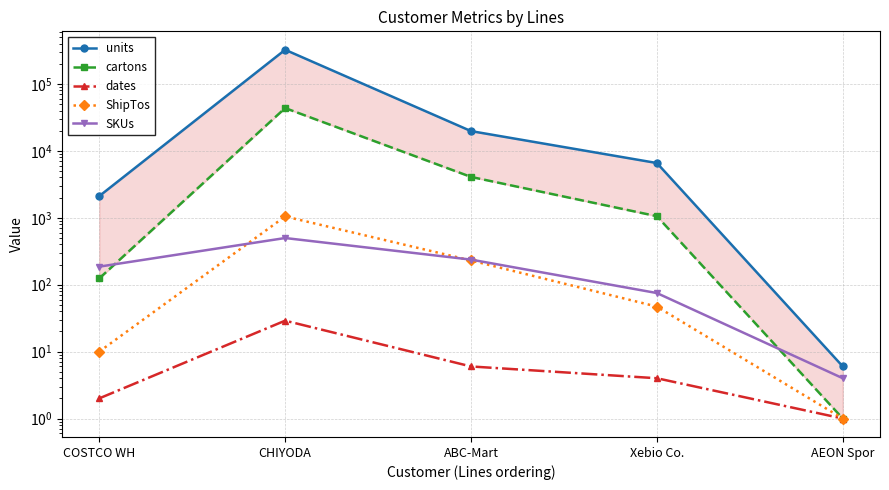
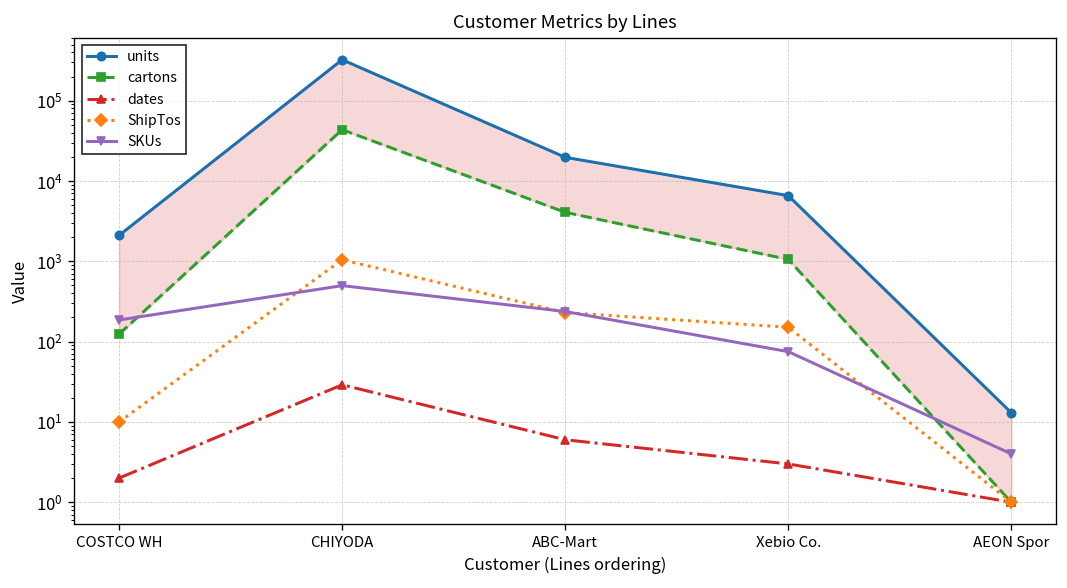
  {
    "units": {
      "COSTCO WH": 2100,
      "CHIYODA": 300000,
      "ABC-Mart": 20000,
      "Xebio Co.": 7000,
-     "AEON Spor": 6
+     "AEON Spor": 13
    },
    "cartons": {
      "COSTCO WH": 120,
      "CHIYODA": 40000,
      "ABC-Mart": 4000,
      "Xebio Co.": 1100
    },
    "dates": {
      "COSTCO WH": 2,
      "CHIYODA": 29,
      "ABC-Mart": 6,
-     "Xebio Co.": 4
+     "Xebio Co.": 3
    },
    "ShipTos": {
      "COSTCO WH": 10,
      "CHIYODA": 1000,
-     "Xebio Co.": 50
+     "Xebio Co.": 150
    },
    "SKUs": {
      "COSTCO WH": 190,
      "CHIYODA": 500,
      "Xebio Co.": 80,
      "AEON Spor": 4
    }
  }
